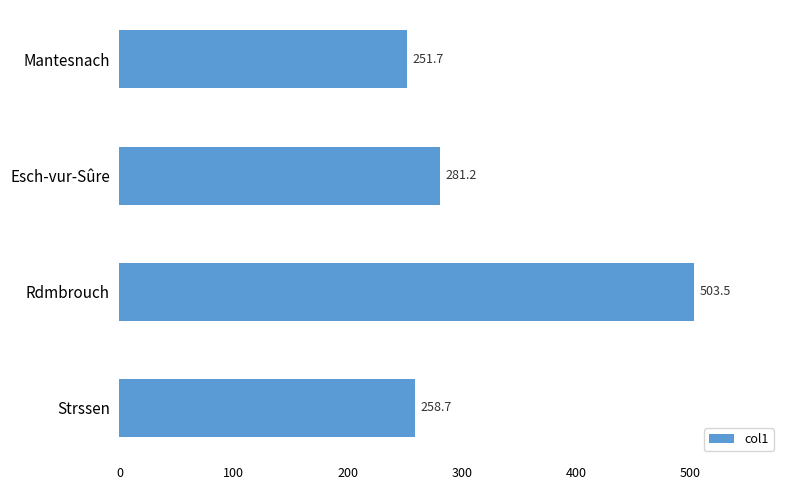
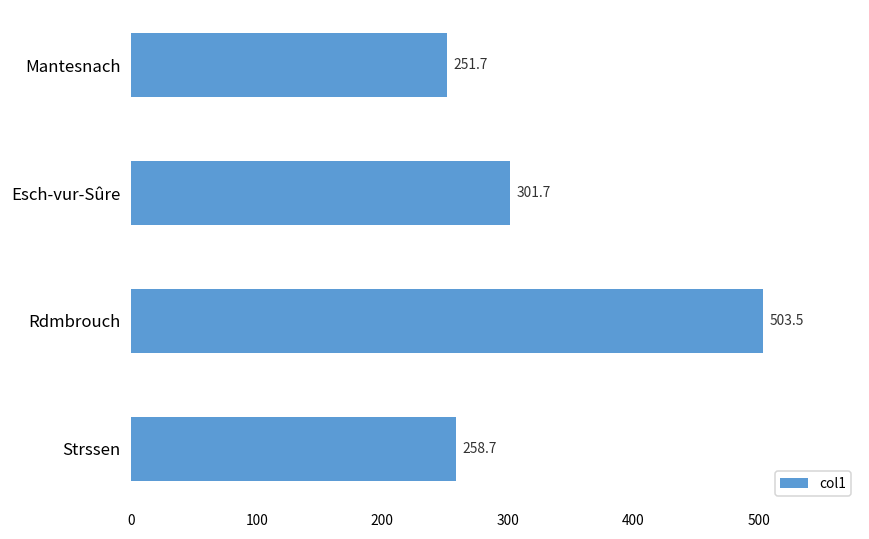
  {
    "Mantesnach": 251.7,
-   "Esch-vur-Sûre": 281.2,
+   "Esch-vur-Sûre": 301.7,
    "Rdmbrouch": 503.5,
    "Strssen": 258.7
  }
